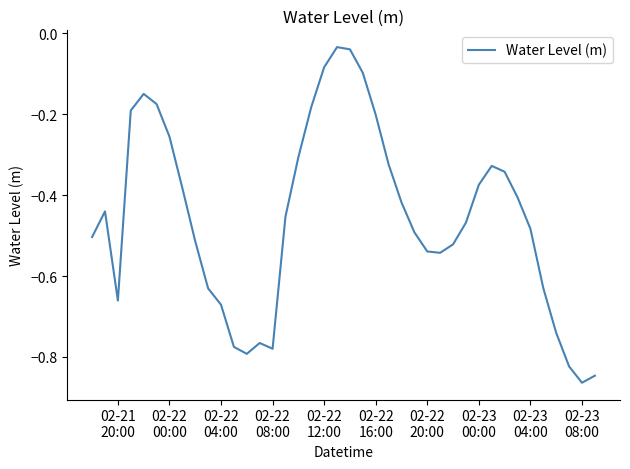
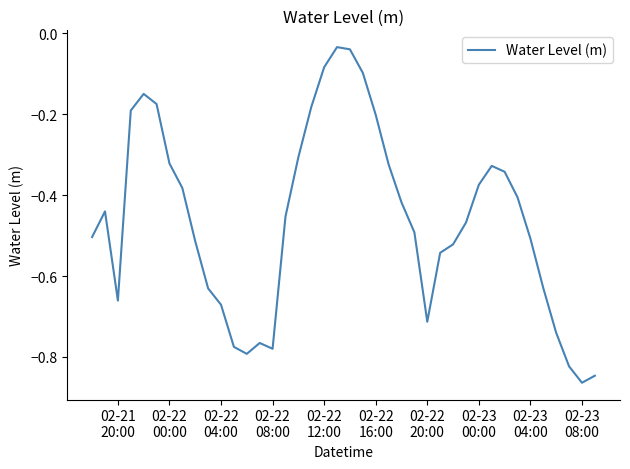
  {
    "02-21 20:00": -0.66,
-   "02-22 00:00": -0.26,
+   "02-22 00:00": -0.32,
    "02-22 04:00": -0.67,
    "02-22 08:00": -0.78,
    "02-22 12:00": -0.08,
    "02-22 16:00": -0.20,
-   "02-22 20:00": -0.54,
+   "02-22 20:00": -0.71,
    "02-23 00:00": -0.37,
-   "02-23 04:00": -0.48,
+   "02-23 04:00": -0.51,
    "02-23 08:00": -0.86
  }
